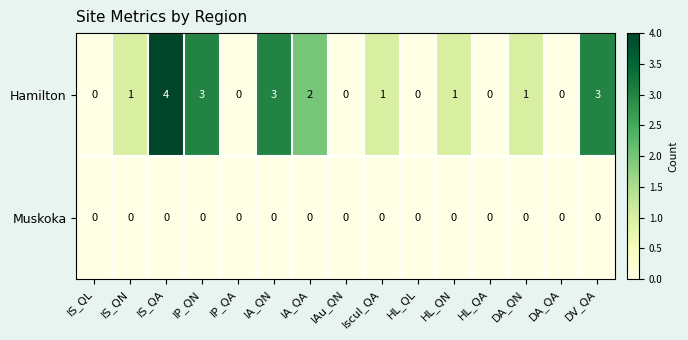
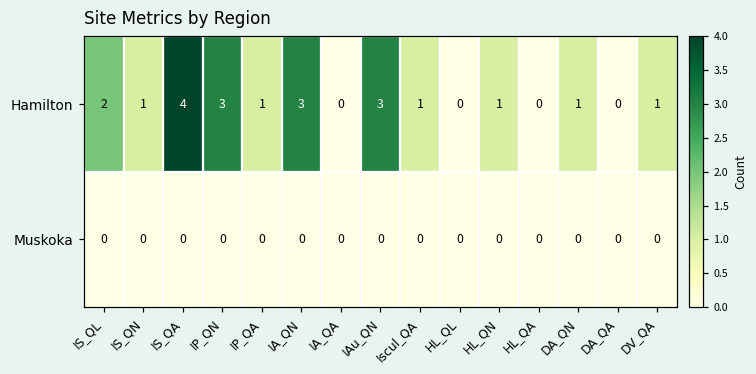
  {
    "Hamilton": {
-     "IS_QL": 0,
+     "IS_QL": 2,
      "IS_QN": 1,
      "IS_QA": 4,
      "IP_QN": 3,
-     "IP_QA": 0,
+     "IP_QA": 1,
      "IA_QN": 3,
-     "IA_QA": 2,
-     "IAu_QN": 0,
+     "IA_QA": 0,
+     "IAu_QN": 3,
      "Iscul_QA": 1,
      "HL_QL": 0,
      "HL_QN": 1,
      "HL_QA": 0,
      "DA_QN": 1,
      "DA_QA": 0,
-     "DV_QA": 3
+     "DV_QA": 1
    },
    "Muskoka": {
      "IS_QL": 0,
      "IS_QN": 0,
      "IS_QA": 0,
      "IP_QN": 0,
      "IP_QA": 0,
      "IA_QN": 0,
      "IA_QA": 0,
      "IAu_QN": 0,
      "Iscul_QA": 0,
      "HL_QL": 0,
      "HL_QN": 0,
      "HL_QA": 0,
      "DA_QN": 0,
      "DA_QA": 0,
      "DV_QA": 0
    }
  }
